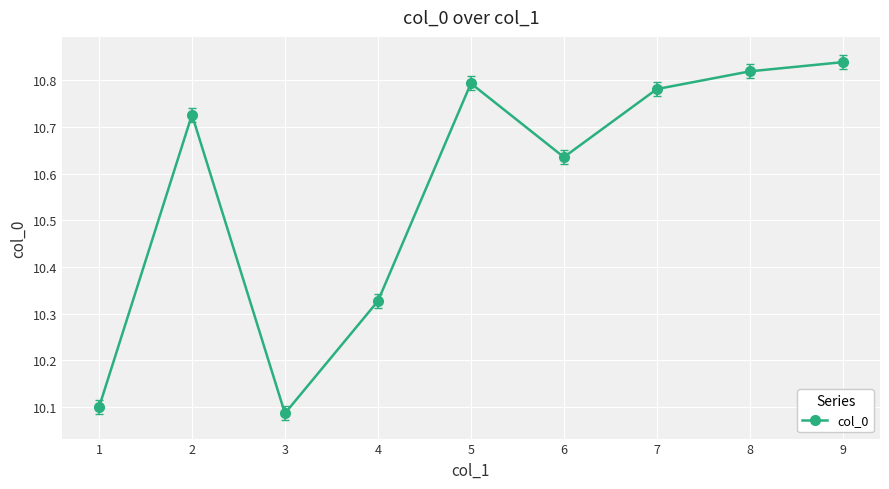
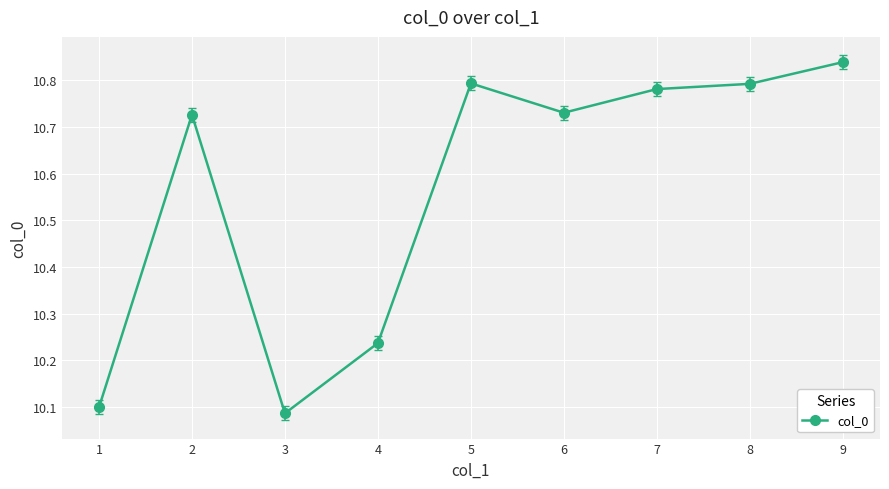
  {
    "col_0": {
      "1": 10.10,
      "2": 10.73,
      "3": 10.09,
-     "4": 10.33,
+     "4": 10.24,
      "5": 10.79,
-     "6": 10.64,
+     "6": 10.73,
      "7": 10.78,
-     "8": 10.82,
+     "8": 10.79,
      "9": 10.84
    }
  }
